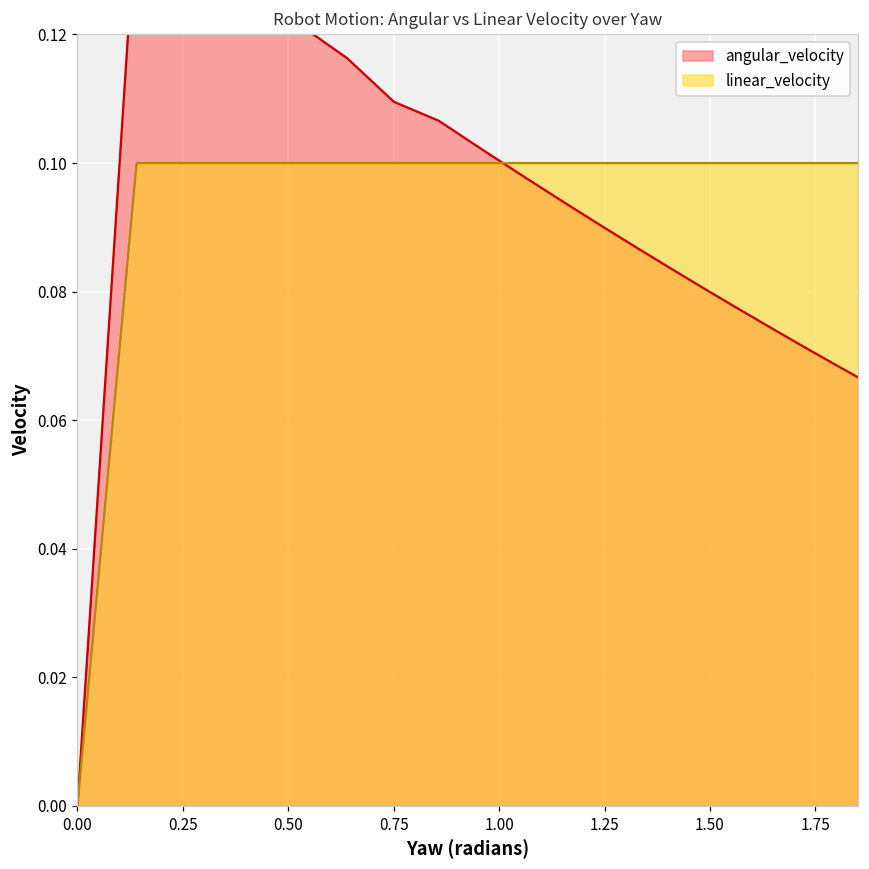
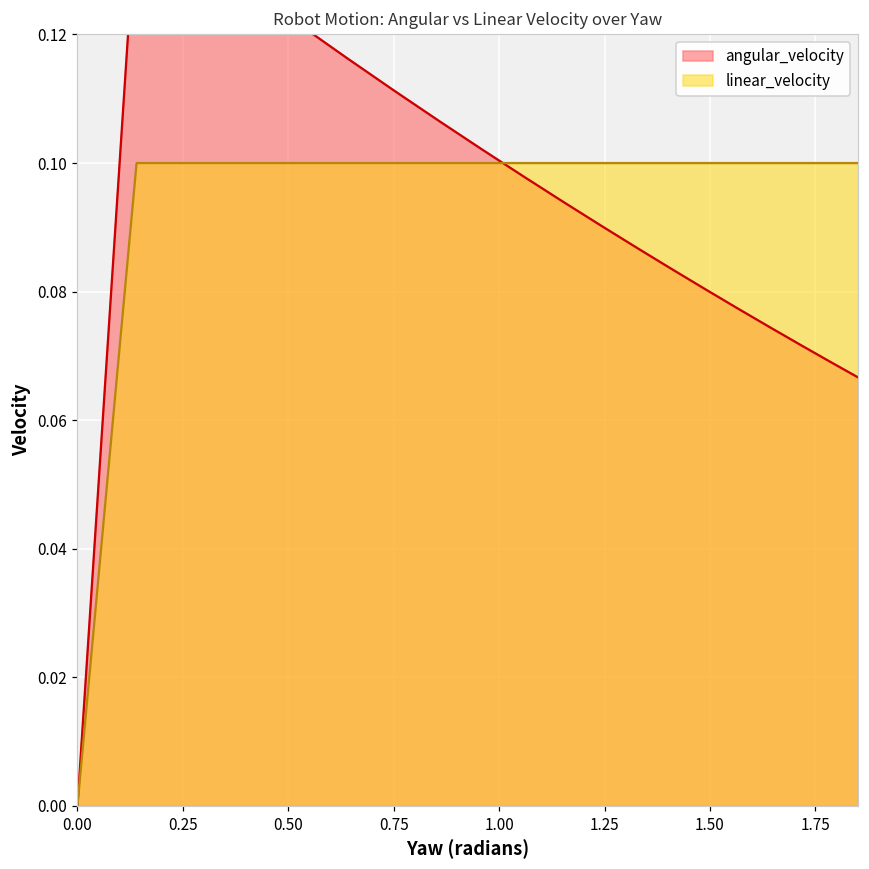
  {
    "angular_velocity": {
-     "0.75": 0.110
+     "0.75": 0.111
    },
    "linear_velocity": {
      "0.75": 0.100
    }
  }
